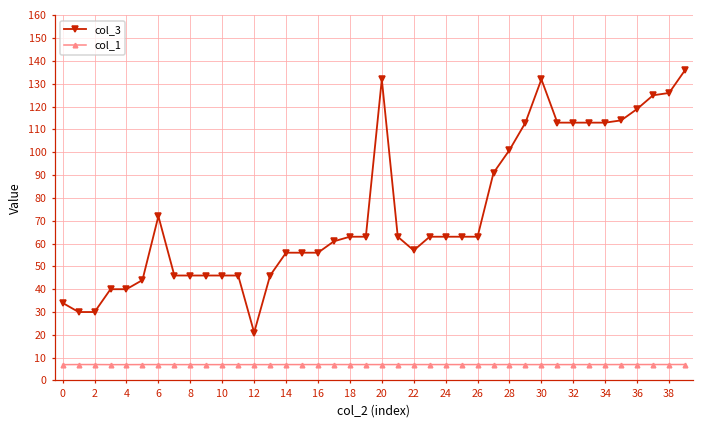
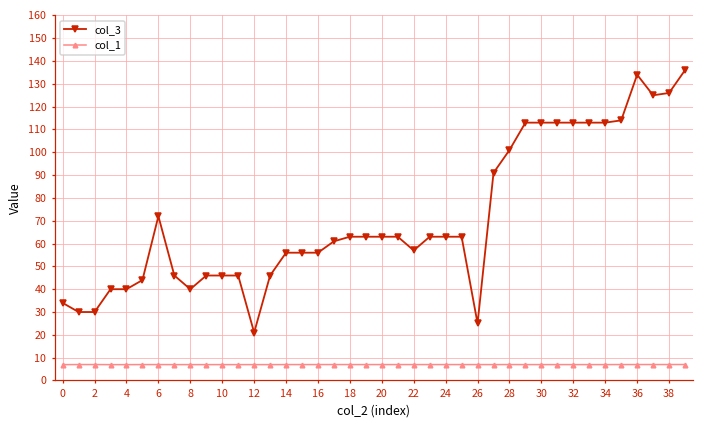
  {
    "col_3": {
      "0": 34,
      "2": 30,
      "4": 40,
      "6": 72,
-     "8": 46,
+     "8": 40,
      "10": 46,
      "12": 21,
      "14": 56,
      "16": 56,
      "18": 63,
-     "20": 132,
+     "20": 63,
      "22": 57,
      "24": 63,
-     "26": 63,
+     "26": 25,
      "28": 101,
-     "30": 132,
+     "30": 113,
      "32": 113,
      "34": 113,
-     "36": 119,
+     "36": 134,
      "38": 126
    },
    "col_1": {
      "0": 7,
      "2": 7,
      "4": 7,
      "6": 7,
      "8": 7,
      "10": 7,
      "12": 7,
      "14": 7,
      "16": 7,
      "18": 7,
      "20": 7,
      "22": 7,
      "24": 7,
      "26": 7,
      "28": 7,
      "30": 7,
      "32": 7,
      "34": 7,
      "36": 7,
      "38": 7
    }
  }
